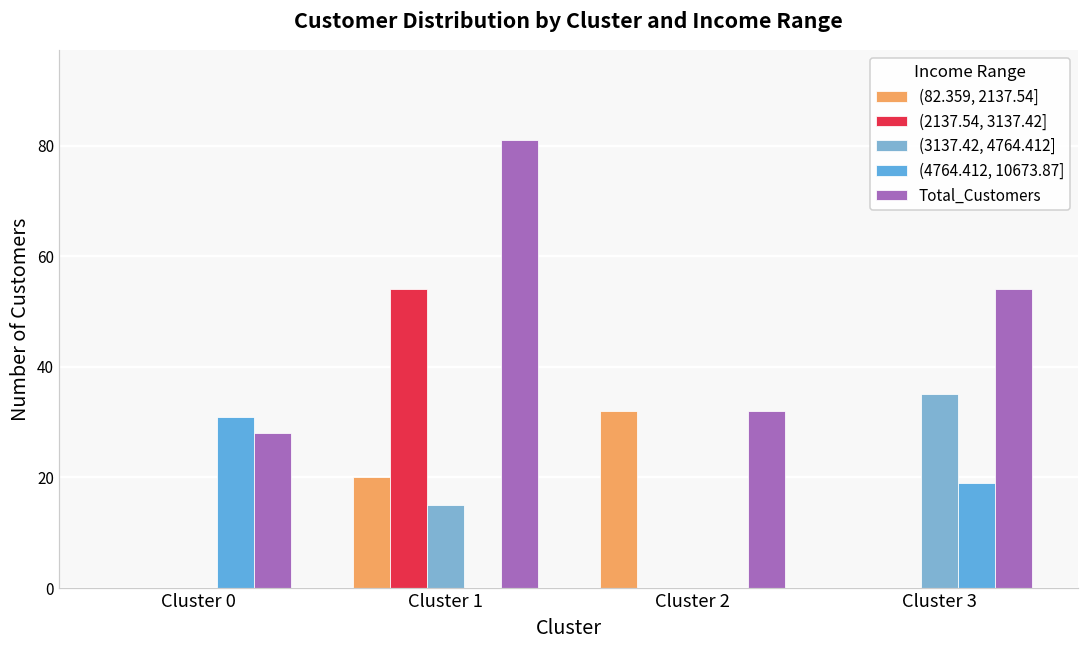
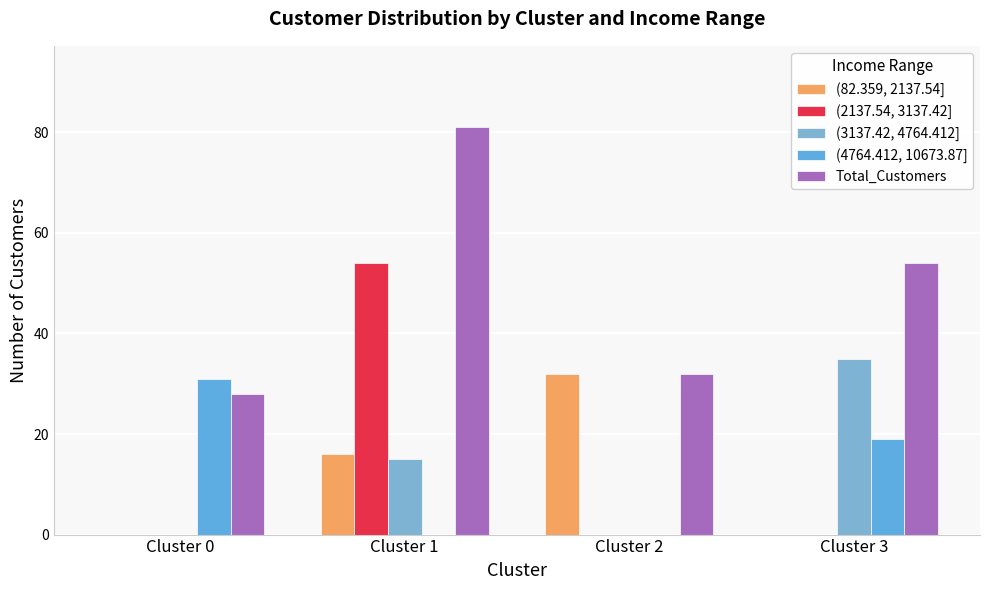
  {
    "(82.359, 2137.54]": {
      "Cluster 0": 0,
-     "Cluster 1": 20,
+     "Cluster 1": 16,
      "Cluster 2": 32,
      "Cluster 3": 0
    },
    "(2137.54, 3137.42]": {
      "Cluster 0": 0,
      "Cluster 1": 54,
      "Cluster 2": 0,
      "Cluster 3": 0
    },
    "Total_Customers": {
      "Cluster 0": 28,
      "Cluster 1": 81,
      "Cluster 2": 32,
      "Cluster 3": 54
    }
  }
